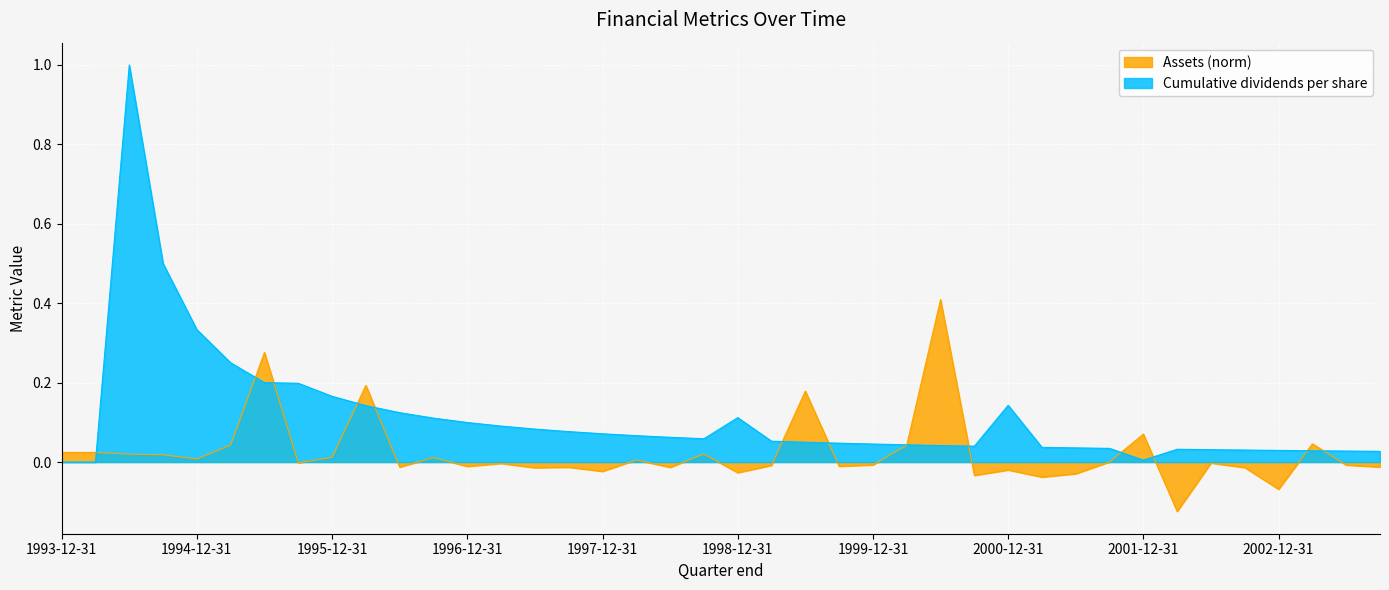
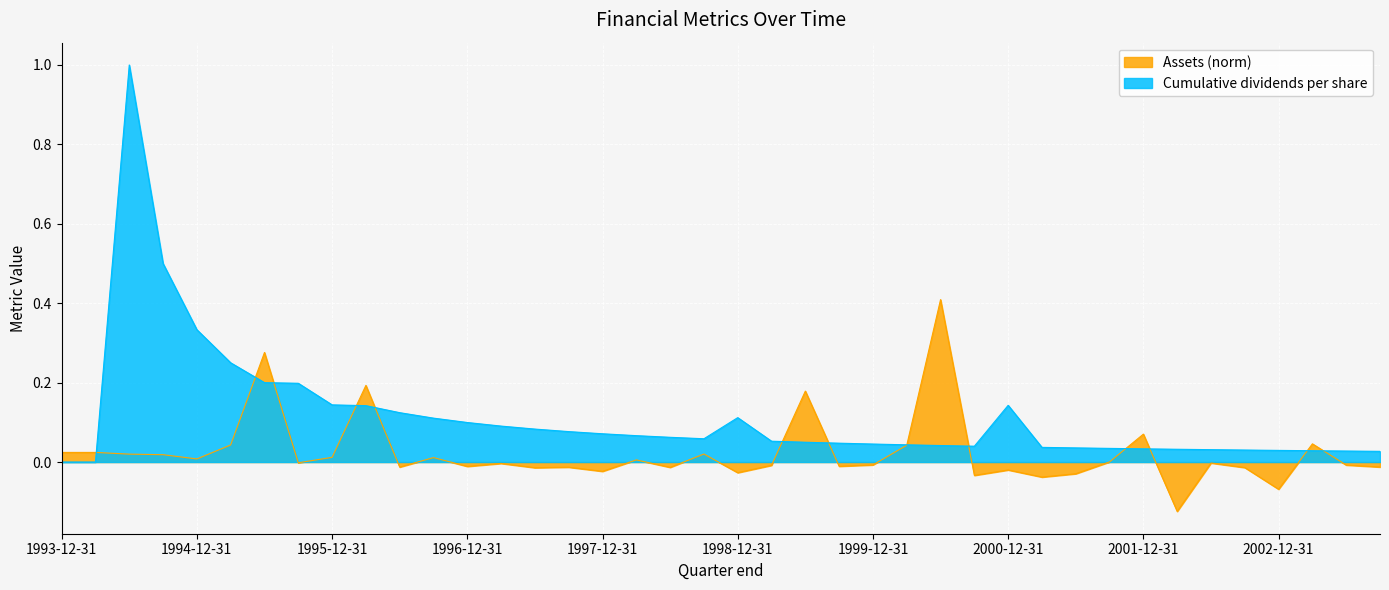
  {
    "Cumulative dividends per share": {
      "1993-12-31": 0.00,
      "1994-12-31": 0.33,
-     "1995-12-31": 0.17,
+     "1995-12-31": 0.14,
      "1996-12-31": 0.10,
      "1997-12-31": 0.07,
      "1998-12-31": 0.11,
      "1999-12-31": 0.05,
      "2000-12-31": 0.14,
-     "2001-12-31": 0.00,
+     "2001-12-31": 0.03,
      "2002-12-31": 0.03
    }
  }
